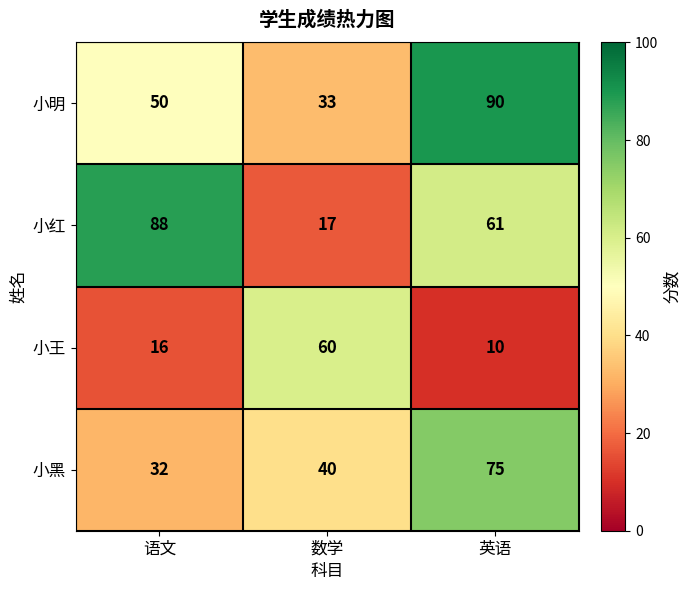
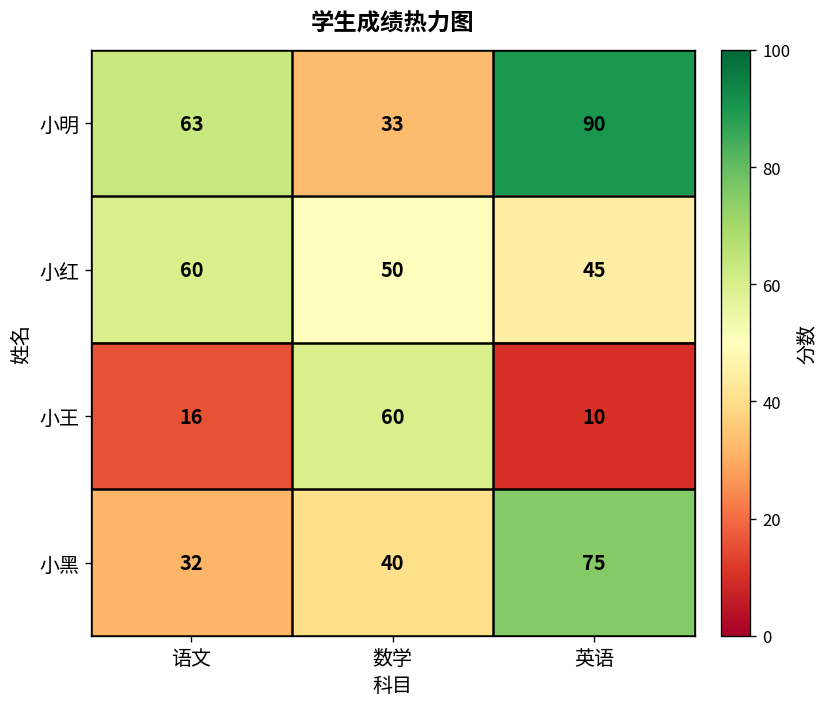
  {
    "小明": {
-     "语文": 50,
+     "语文": 63,
      "数学": 33,
      "英语": 90
    },
    "小红": {
-     "语文": 88,
-     "数学": 17,
-     "英语": 61
+     "语文": 60,
+     "数学": 50,
+     "英语": 45
    },
    "小王": {
      "语文": 16,
      "数学": 60,
      "英语": 10
    },
    "小黑": {
      "语文": 32,
      "数学": 40,
      "英语": 75
    }
  }
